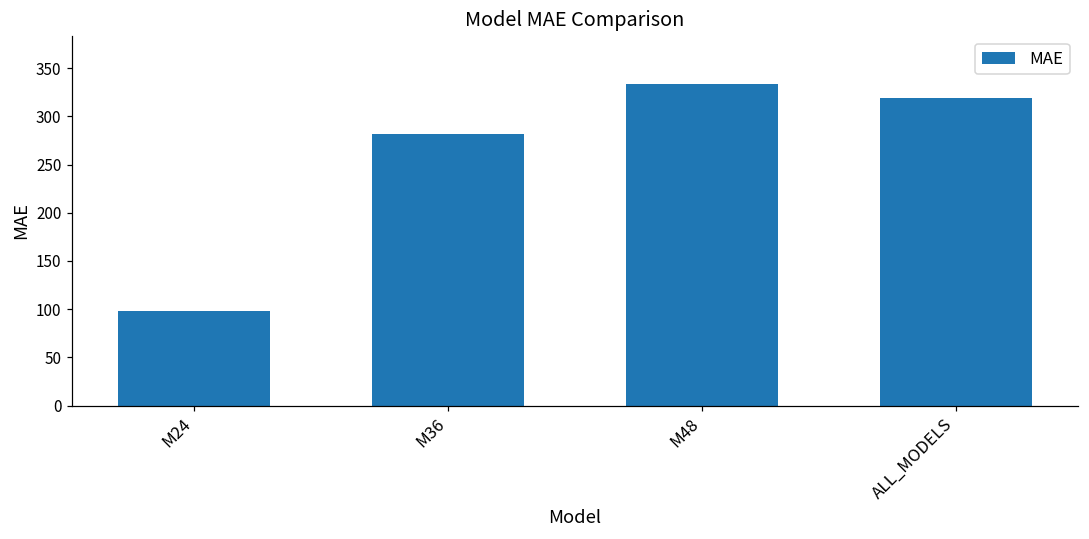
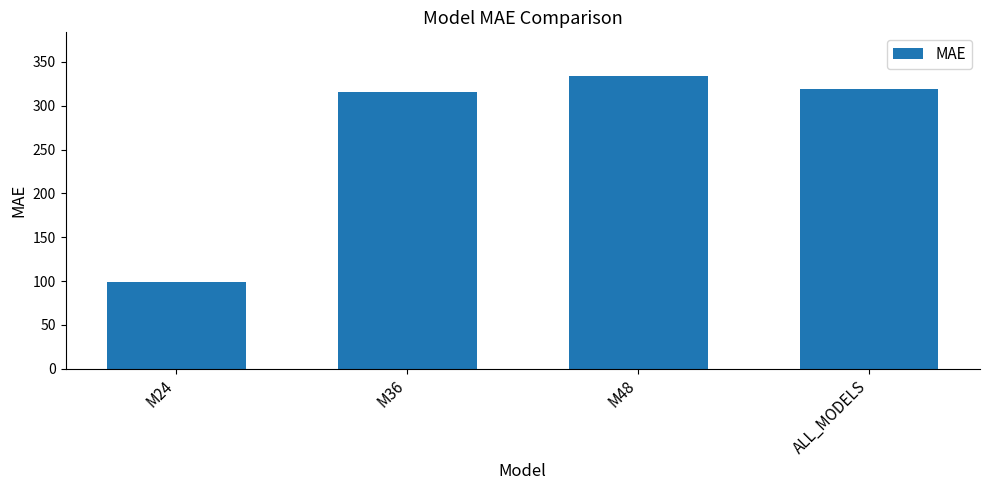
  {
    "M24": 100,
-   "M36": 280,
+   "M36": 320,
    "M48": 330,
    "ALL_MODELS": 320
  }
